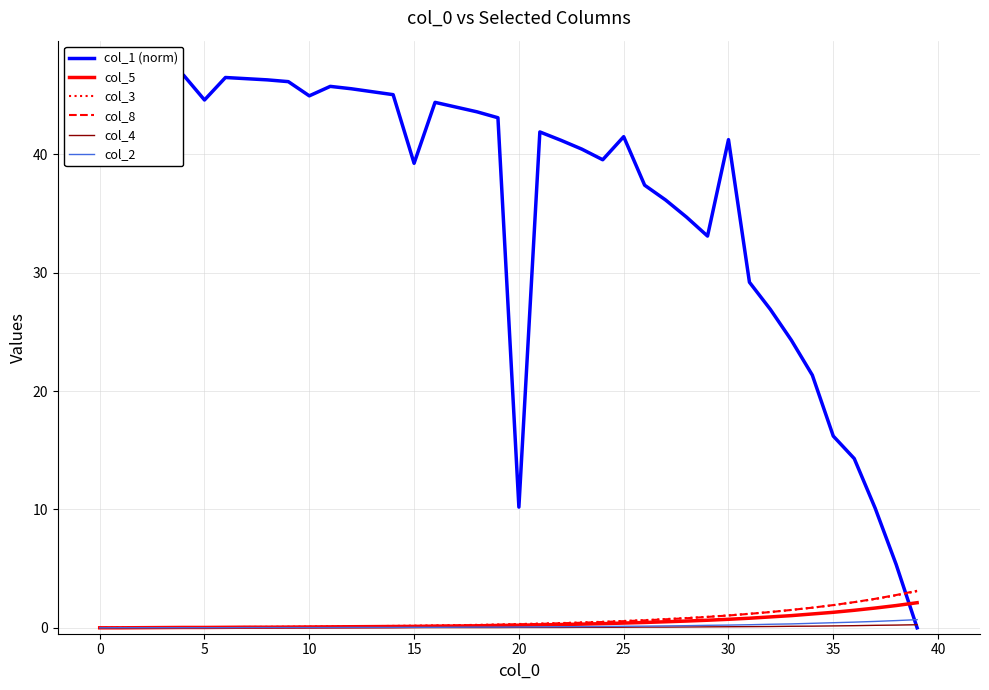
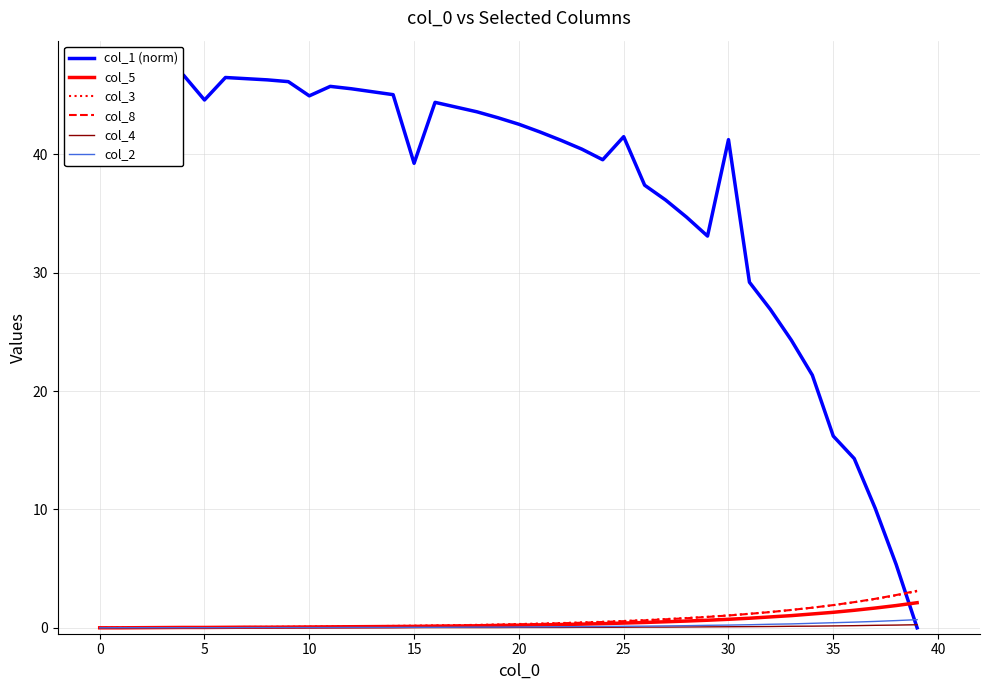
  {
    "col_1 (norm)": {
      "5": 44.6,
      "10": 45.0,
      "15": 39.3,
-     "20": 10.2,
+     "20": 42.6,
      "25": 41.5,
      "30": 41.3,
      "35": 16.2
    },
    "col_4": {
      "35": 0.2
    },
    "col_2": {
      "35": 0.4
    }
  }
